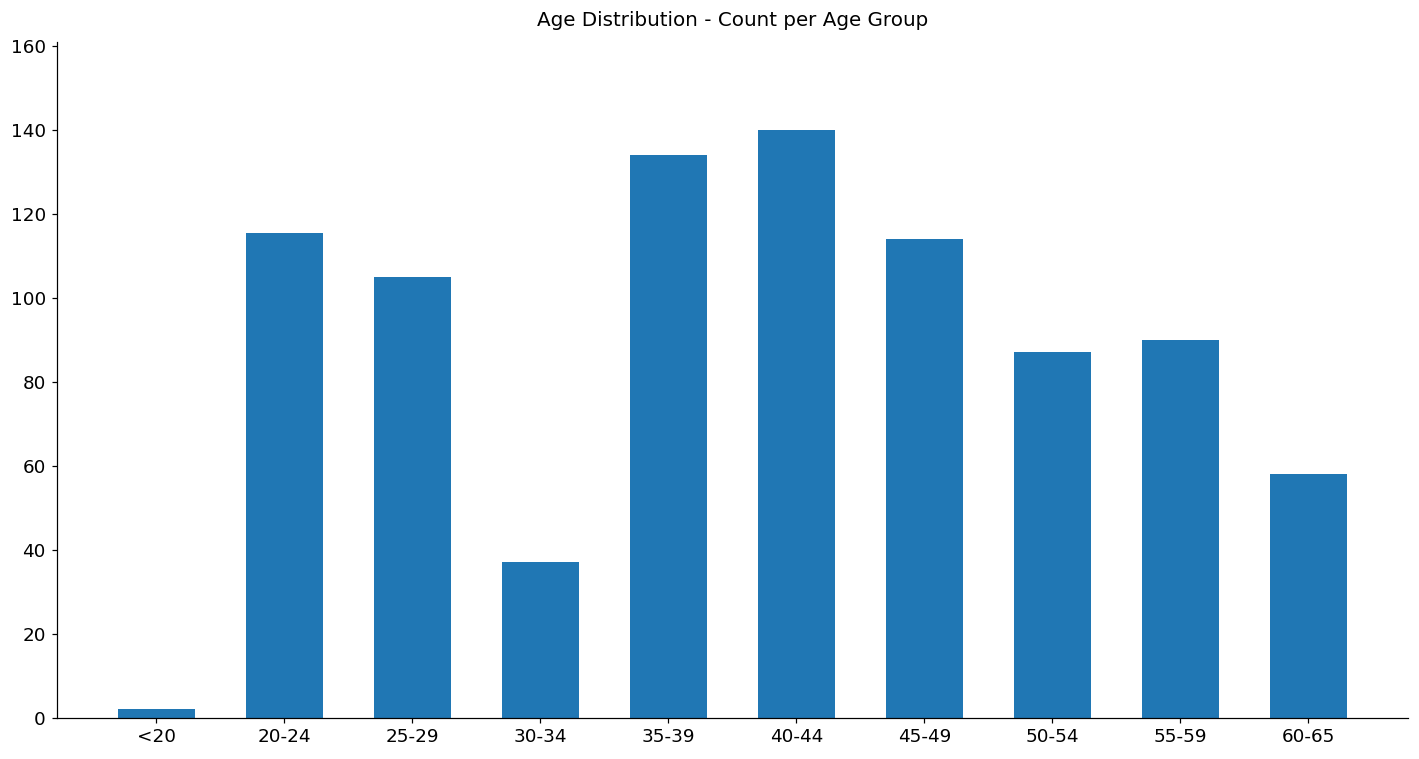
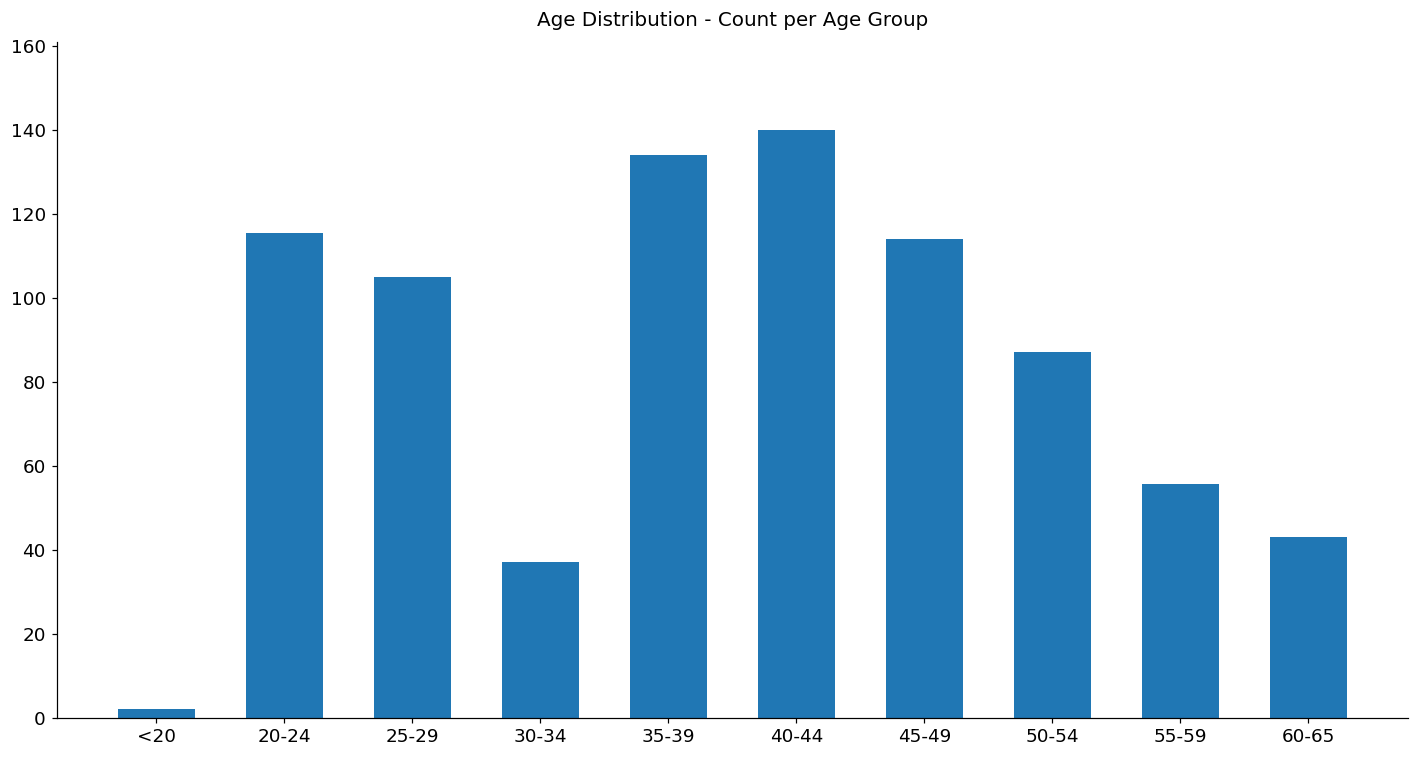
  {
    "<20": 2,
    "20-24": 115,
    "25-29": 105,
    "30-34": 37,
    "35-39": 134,
    "40-44": 140,
    "45-49": 114,
    "50-54": 87,
-   "55-59": 90,
-   "60-65": 58
+   "55-59": 56,
+   "60-65": 43
  }
